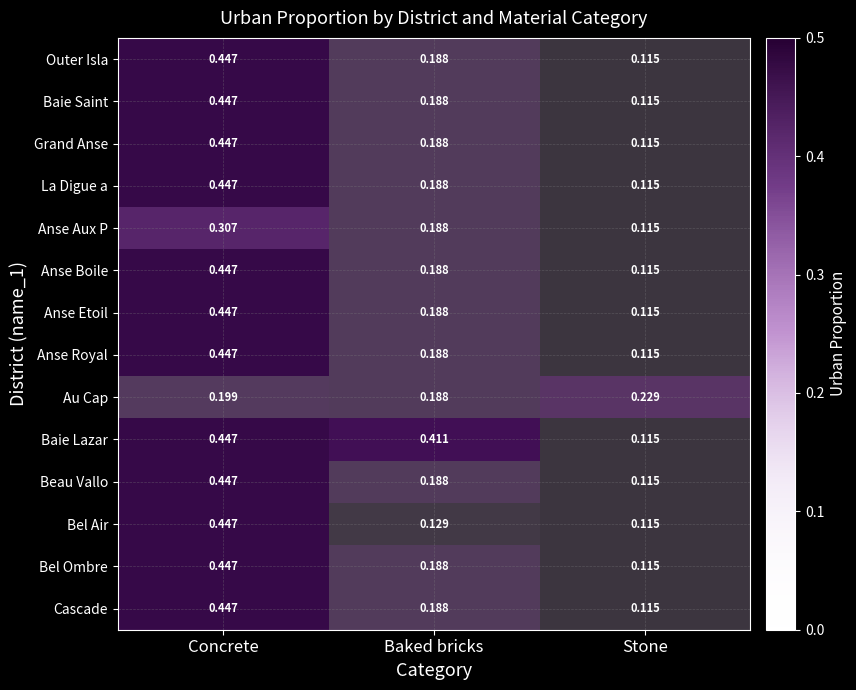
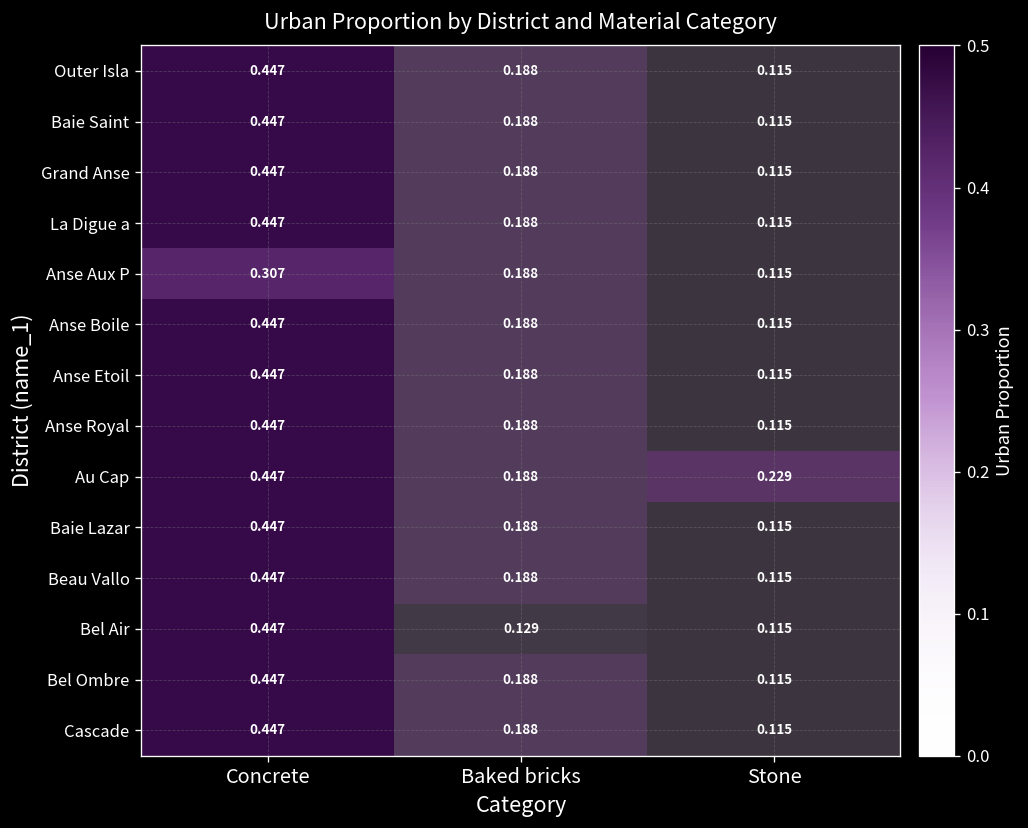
  {
    "Outer Isla": {
      "Concrete": 0.447,
      "Baked bricks": 0.188,
      "Stone": 0.115
    },
    "Baie Saint": {
      "Concrete": 0.447,
      "Baked bricks": 0.188,
      "Stone": 0.115
    },
    "Grand Anse": {
      "Concrete": 0.447,
      "Baked bricks": 0.188,
      "Stone": 0.115
    },
    "La Digue a": {
      "Concrete": 0.447,
      "Baked bricks": 0.188,
      "Stone": 0.115
    },
    "Anse Aux P": {
      "Concrete": 0.307,
      "Baked bricks": 0.188,
      "Stone": 0.115
    },
    "Anse Boile": {
      "Concrete": 0.447,
      "Baked bricks": 0.188,
      "Stone": 0.115
    },
    "Anse Etoil": {
      "Concrete": 0.447,
      "Baked bricks": 0.188,
      "Stone": 0.115
    },
    "Anse Royal": {
      "Concrete": 0.447,
      "Baked bricks": 0.188,
      "Stone": 0.115
    },
    "Au Cap": {
-     "Concrete": 0.199,
+     "Concrete": 0.447,
      "Baked bricks": 0.188,
      "Stone": 0.229
    },
    "Baie Lazar": {
      "Concrete": 0.447,
-     "Baked bricks": 0.411,
+     "Baked bricks": 0.188,
      "Stone": 0.115
    },
    "Beau Vallo": {
      "Concrete": 0.447,
      "Baked bricks": 0.188,
      "Stone": 0.115
    },
    "Bel Air": {
      "Concrete": 0.447,
      "Baked bricks": 0.129,
      "Stone": 0.115
    },
    "Bel Ombre": {
      "Concrete": 0.447,
      "Baked bricks": 0.188,
      "Stone": 0.115
    },
    "Cascade": {
      "Concrete": 0.447,
      "Baked bricks": 0.188,
      "Stone": 0.115
    }
  }
